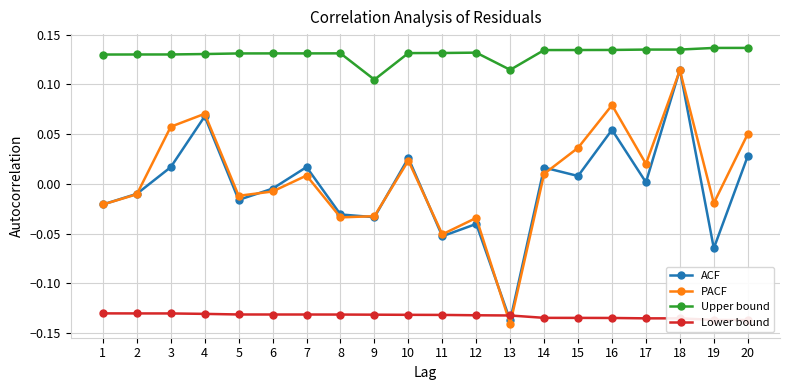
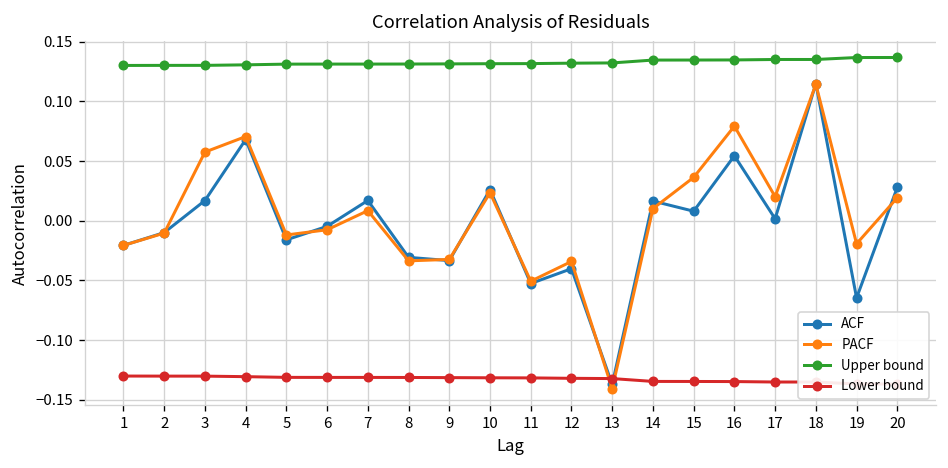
  {
    "ACF": {
      "3": 0.02,
      "5": -0.02,
      "6": 0.00,
      "7": 0.02,
      "8": -0.03,
      "10": 0.03,
      "12": -0.04,
      "13": -0.14,
      "14": 0.02,
      "15": 0.01,
      "16": 0.05,
      "17": 0.00,
      "19": -0.06,
      "20": 0.03
    },
    "PACF": {
      "3": 0.06,
      "5": -0.01,
      "6": -0.01,
      "7": 0.01,
      "8": -0.03,
      "10": 0.02,
      "12": -0.03,
      "13": -0.14,
      "14": 0.01,
      "15": 0.04,
      "16": 0.08,
      "17": 0.02,
      "19": -0.02,
-     "20": 0.05
+     "20": 0.02
    },
    "Upper bound": {
      "1": 0.13,
      "2": 0.13,
      "3": 0.13,
      "4": 0.13,
      "5": 0.13,
      "6": 0.13,
      "7": 0.13,
      "8": 0.13,
-     "9": 0.10,
+     "9": 0.13,
      "10": 0.13,
      "11": 0.13,
      "12": 0.13,
-     "13": 0.11,
+     "13": 0.13,
      "14": 0.13,
      "15": 0.13,
      "16": 0.13,
      "17": 0.14,
      "18": 0.14,
      "19": 0.14,
      "20": 0.14
    },
    "Lower bound": {
      "1": -0.13,
      "2": -0.13,
      "3": -0.13,
      "4": -0.13,
      "5": -0.13,
      "6": -0.13,
      "7": -0.13,
      "8": -0.13,
      "9": -0.13,
      "10": -0.13,
      "11": -0.13,
      "12": -0.13,
      "13": -0.13,
      "14": -0.13,
      "15": -0.13,
      "16": -0.13,
      "17": -0.14
    }
  }
